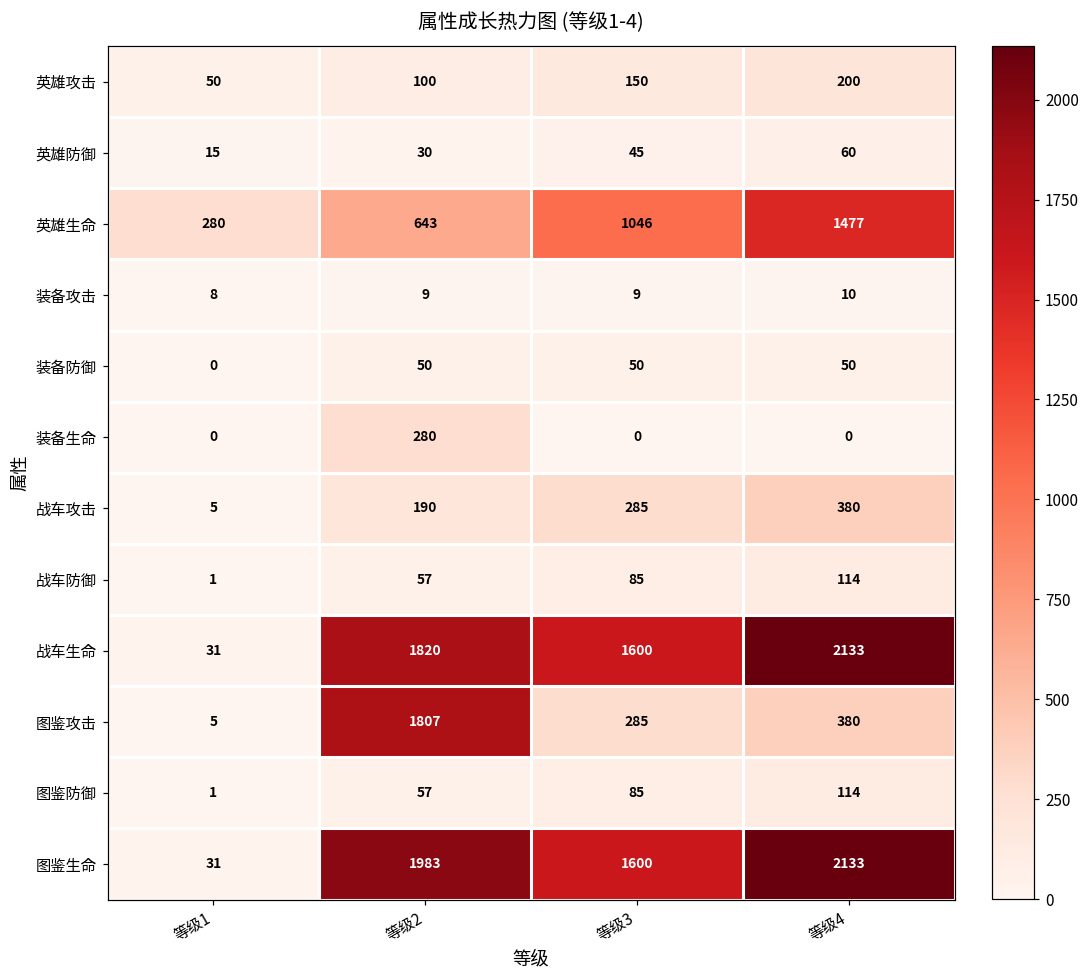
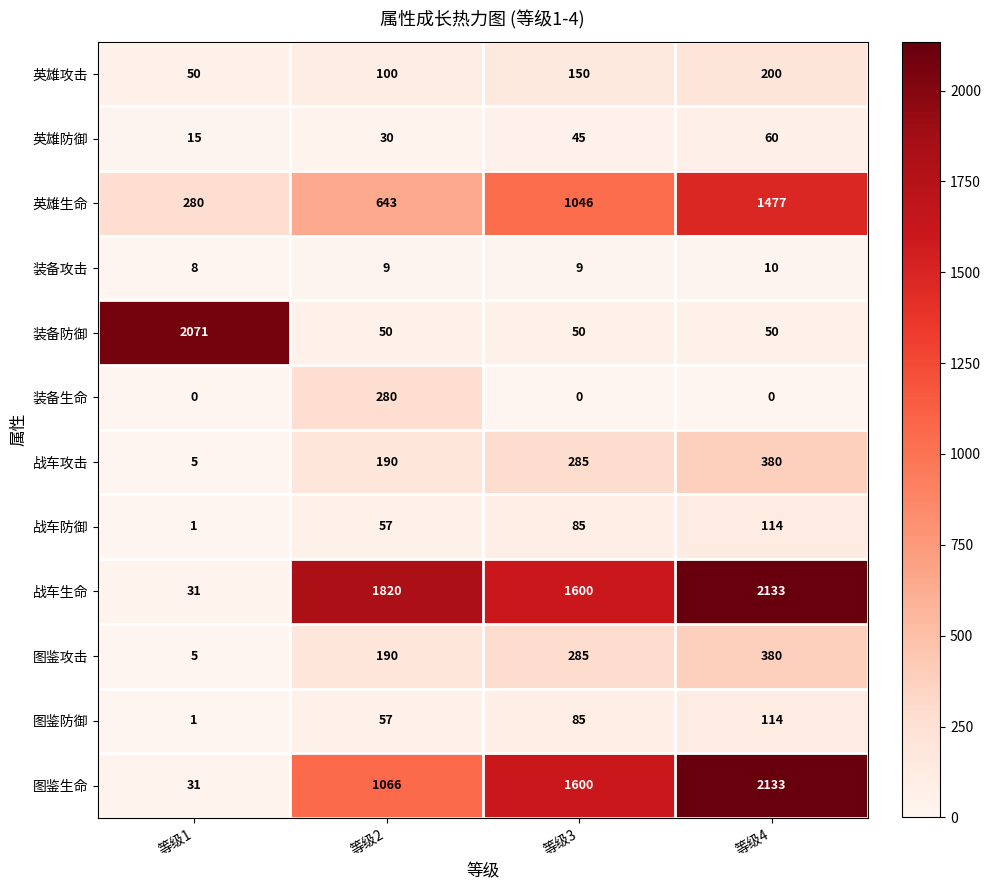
  {
    "英雄攻击": {
      "等级1": 50,
      "等级2": 100,
      "等级3": 150,
      "等级4": 200
    },
    "英雄防御": {
      "等级1": 15,
      "等级2": 30,
      "等级3": 45,
      "等级4": 60
    },
    "英雄生命": {
      "等级1": 280,
      "等级2": 643,
      "等级3": 1046,
      "等级4": 1477
    },
    "装备攻击": {
      "等级1": 8,
      "等级2": 9,
      "等级3": 9,
      "等级4": 10
    },
    "装备防御": {
-     "等级1": 0,
+     "等级1": 2071,
      "等级2": 50,
      "等级3": 50,
      "等级4": 50
    },
    "装备生命": {
      "等级1": 0,
      "等级2": 280,
      "等级3": 0,
      "等级4": 0
    },
    "战车攻击": {
      "等级1": 5,
      "等级2": 190,
      "等级3": 285,
      "等级4": 380
    },
    "战车防御": {
      "等级1": 1,
      "等级2": 57,
      "等级3": 85,
      "等级4": 114
    },
    "战车生命": {
      "等级1": 31,
      "等级2": 1820,
      "等级3": 1600,
      "等级4": 2133
    },
    "图鉴攻击": {
      "等级1": 5,
-     "等级2": 1807,
+     "等级2": 190,
      "等级3": 285,
      "等级4": 380
    },
    "图鉴防御": {
      "等级1": 1,
      "等级2": 57,
      "等级3": 85,
      "等级4": 114
    },
    "图鉴生命": {
      "等级1": 31,
-     "等级2": 1983,
+     "等级2": 1066,
      "等级3": 1600,
      "等级4": 2133
    }
  }
